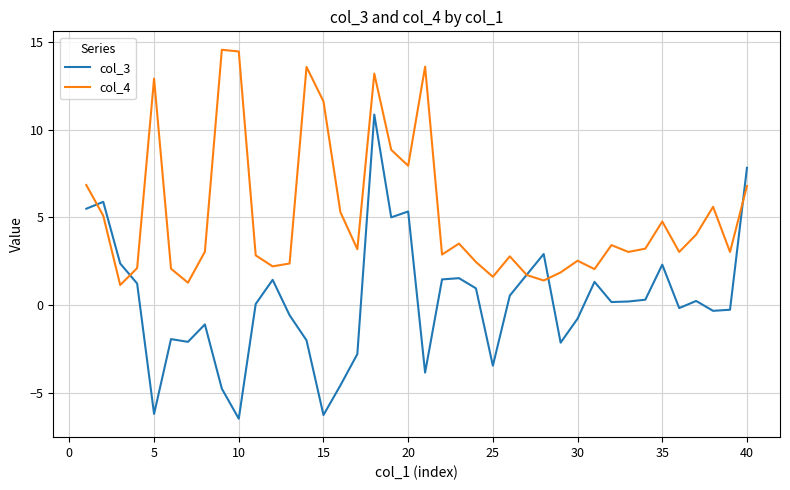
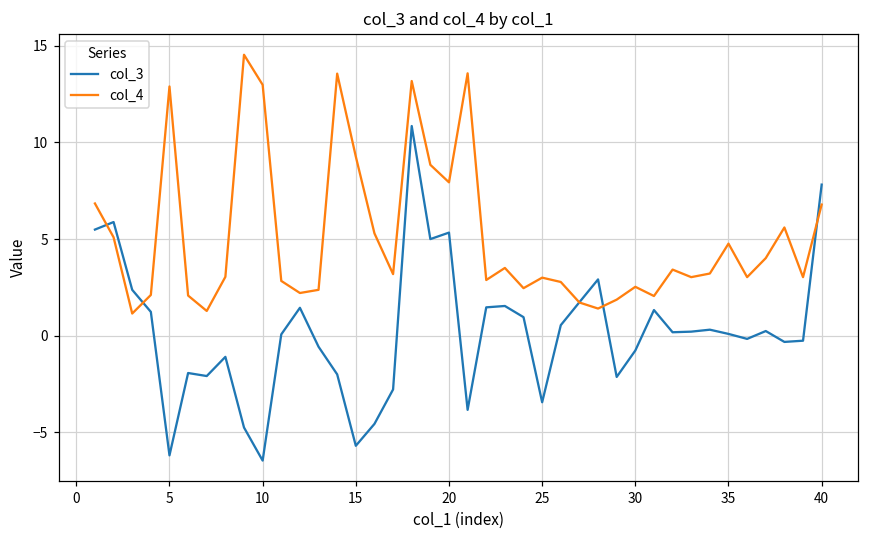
  {
    "col_3": {
      "5": -6.2,
      "10": -6.5,
-     "15": -6.2,
+     "15": -5.7,
      "20": 5.3,
      "25": -3.4,
      "30": -0.8,
-     "35": 2.3,
+     "35": 0.1,
      "40": 7.8
    },
    "col_4": {
      "5": 12.9,
-     "10": 14.4,
-     "15": 11.6,
+     "10": 13.0,
+     "15": 9.3,
      "20": 7.9,
-     "25": 1.6,
+     "25": 3.0,
      "30": 2.5,
      "35": 4.8,
      "40": 6.8
    }
  }
